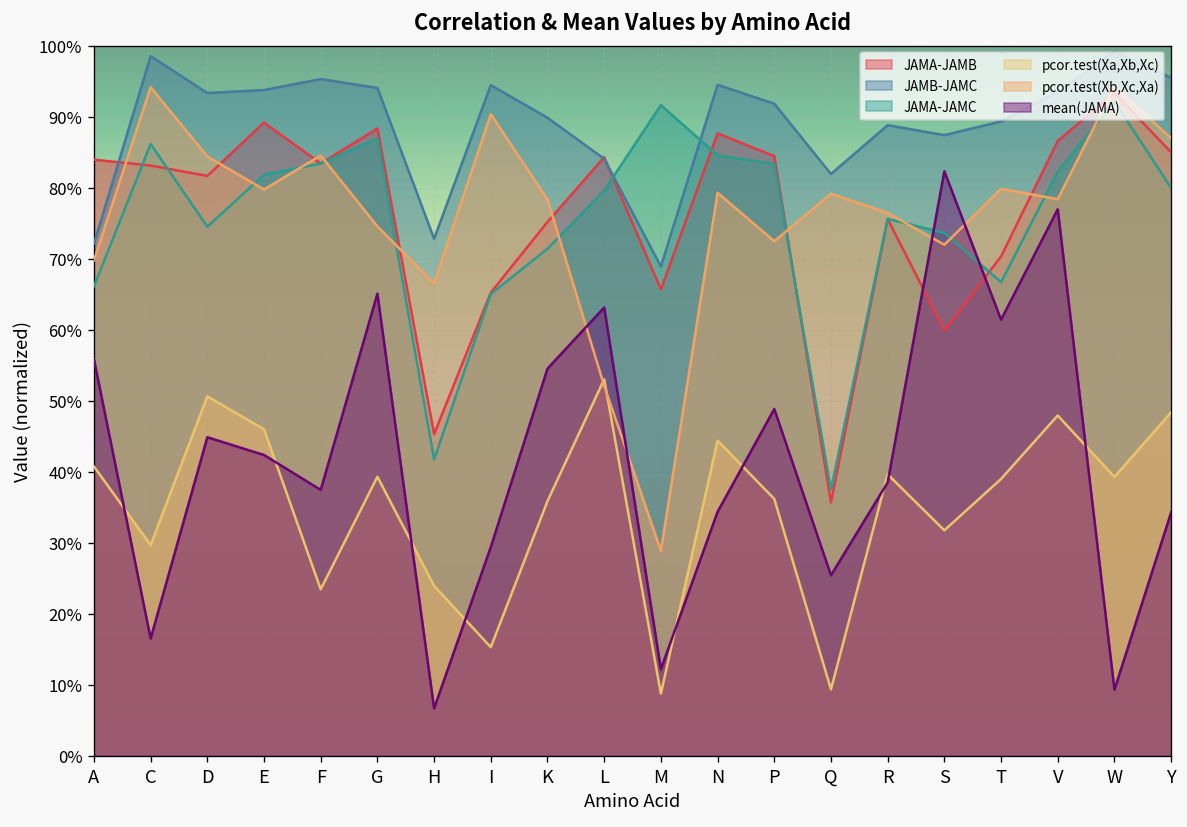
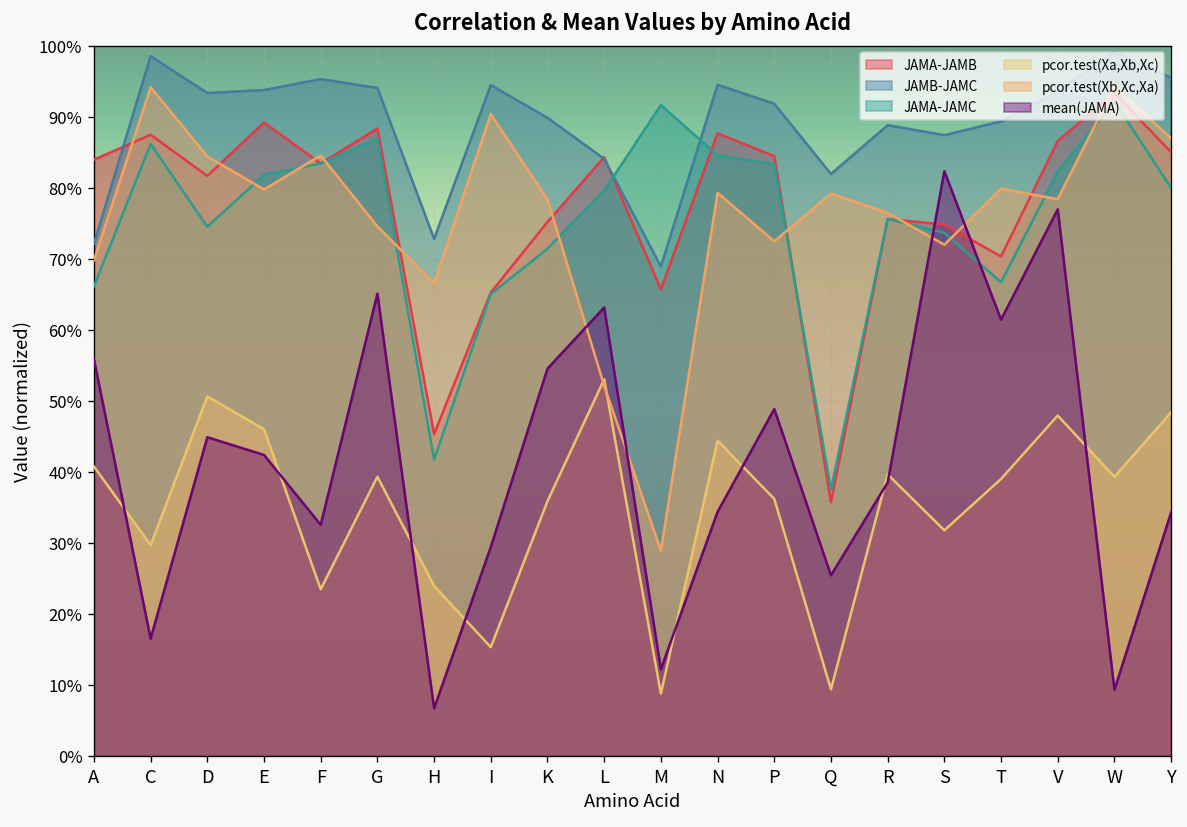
  {
    "JAMA-JAMB": {
      "A": "84%",
-     "C": "83%",
+     "C": "87%",
      "D": "82%",
      "E": "89%",
      "G": "88%",
      "H": "45%",
      "K": "75%",
      "M": "66%",
      "N": "88%",
      "P": "84%",
      "Q": "36%",
-     "S": "60%",
+     "S": "75%",
      "T": "70%",
      "V": "87%",
      "Y": "85%"
    },
    "mean(JAMA)": {
      "A": "56%",
      "C": "17%",
      "D": "45%",
      "E": "42%",
-     "F": "37%",
+     "F": "33%",
      "G": "65%",
      "H": "7%",
      "I": "29%",
      "K": "55%",
      "L": "63%",
      "M": "12%",
      "N": "34%",
      "P": "49%",
      "Q": "25%",
      "R": "38%",
      "S": "82%",
      "T": "61%",
      "V": "77%",
      "W": "9%",
      "Y": "34%"
    }
  }
